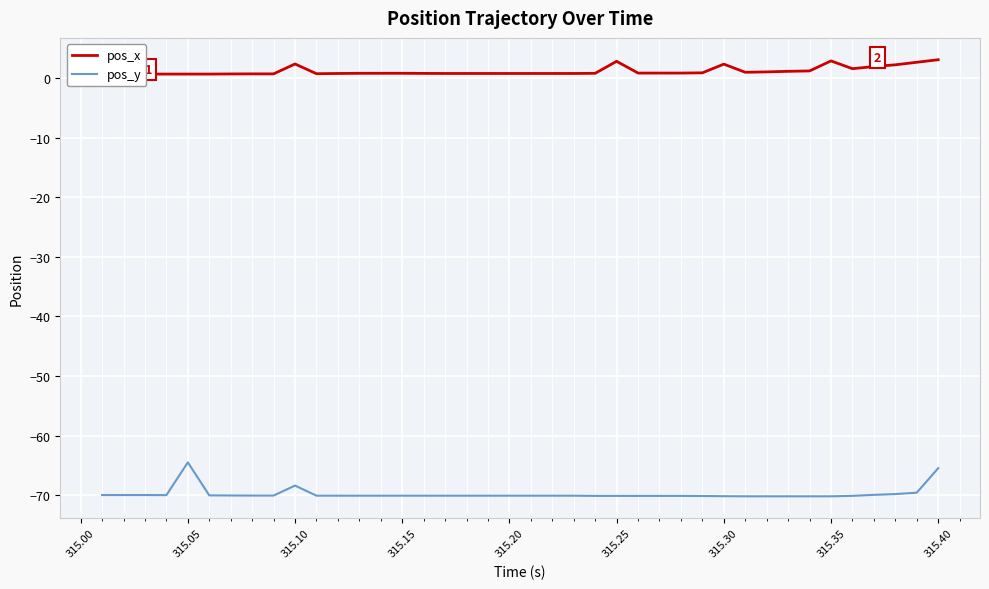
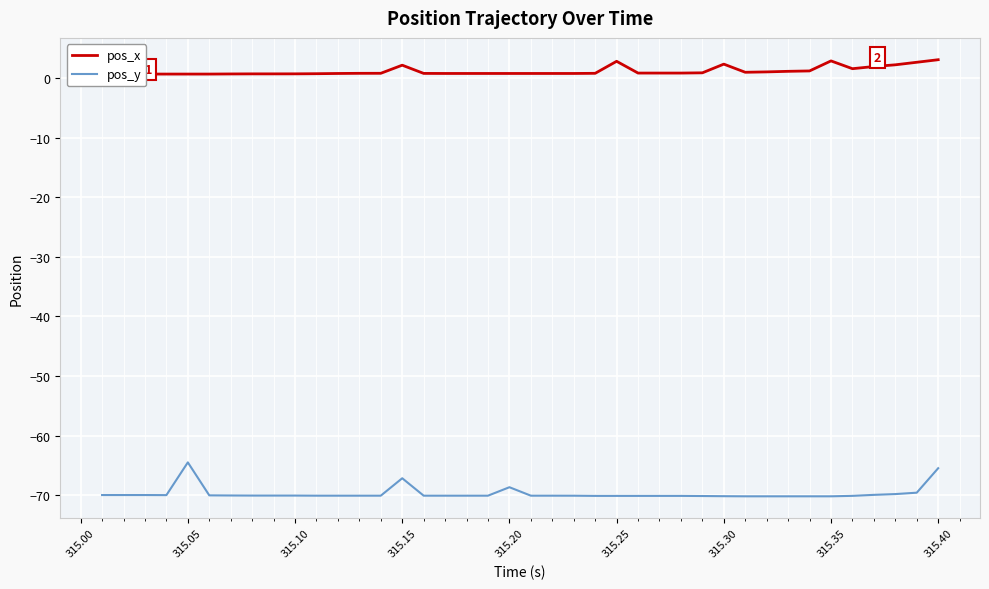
  {
    "pos_x": {
-     "315.10": 2,
-     "315.15": 1,
+     "315.10": 1,
+     "315.15": 2,
      "315.20": 1,
      "315.25": 3,
      "315.30": 2,
      "315.35": 3,
      "315.40": 3
    },
    "pos_y": {
      "315.05": -64,
-     "315.10": -68,
-     "315.15": -70,
-     "315.20": -70,
+     "315.10": -70,
+     "315.15": -67,
+     "315.20": -69,
      "315.25": -70,
      "315.30": -70,
      "315.35": -70,
      "315.40": -65
    }
  }
